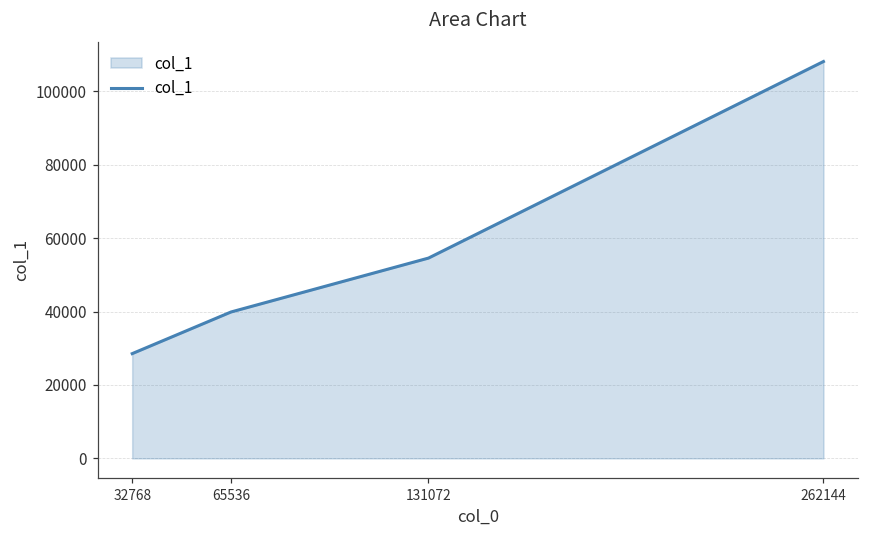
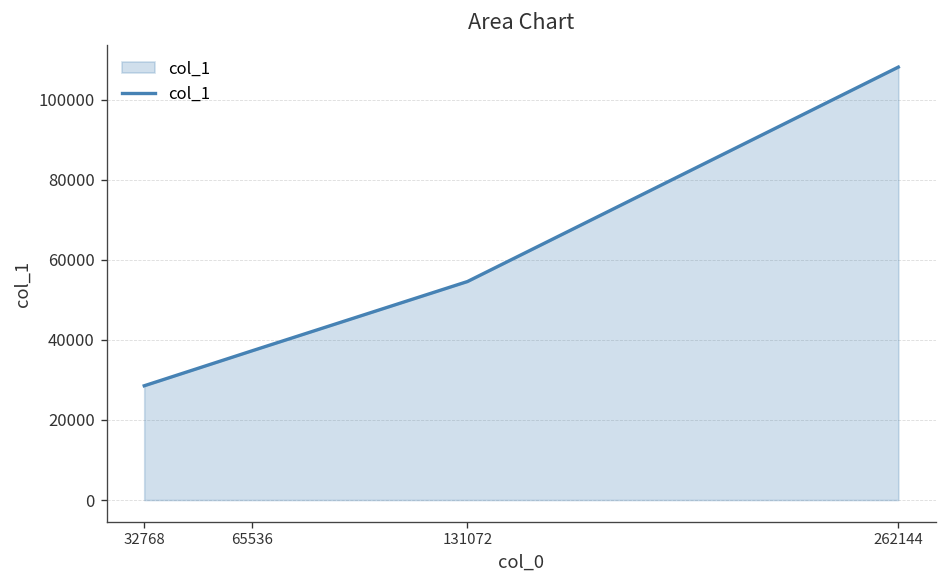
  {
    "32768": 29000,
-   "65536": 40000,
+   "65536": 37000,
    "131072": 55000,
    "262144": 108000
  }
